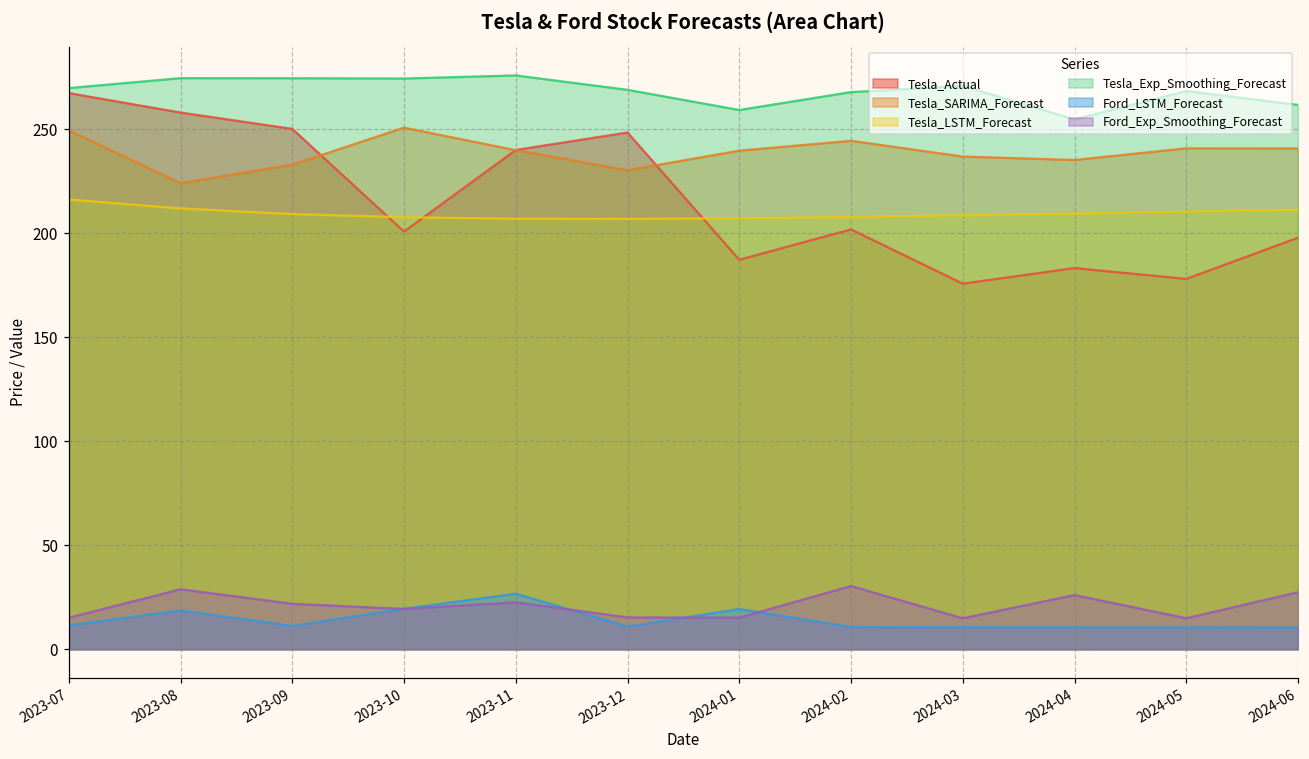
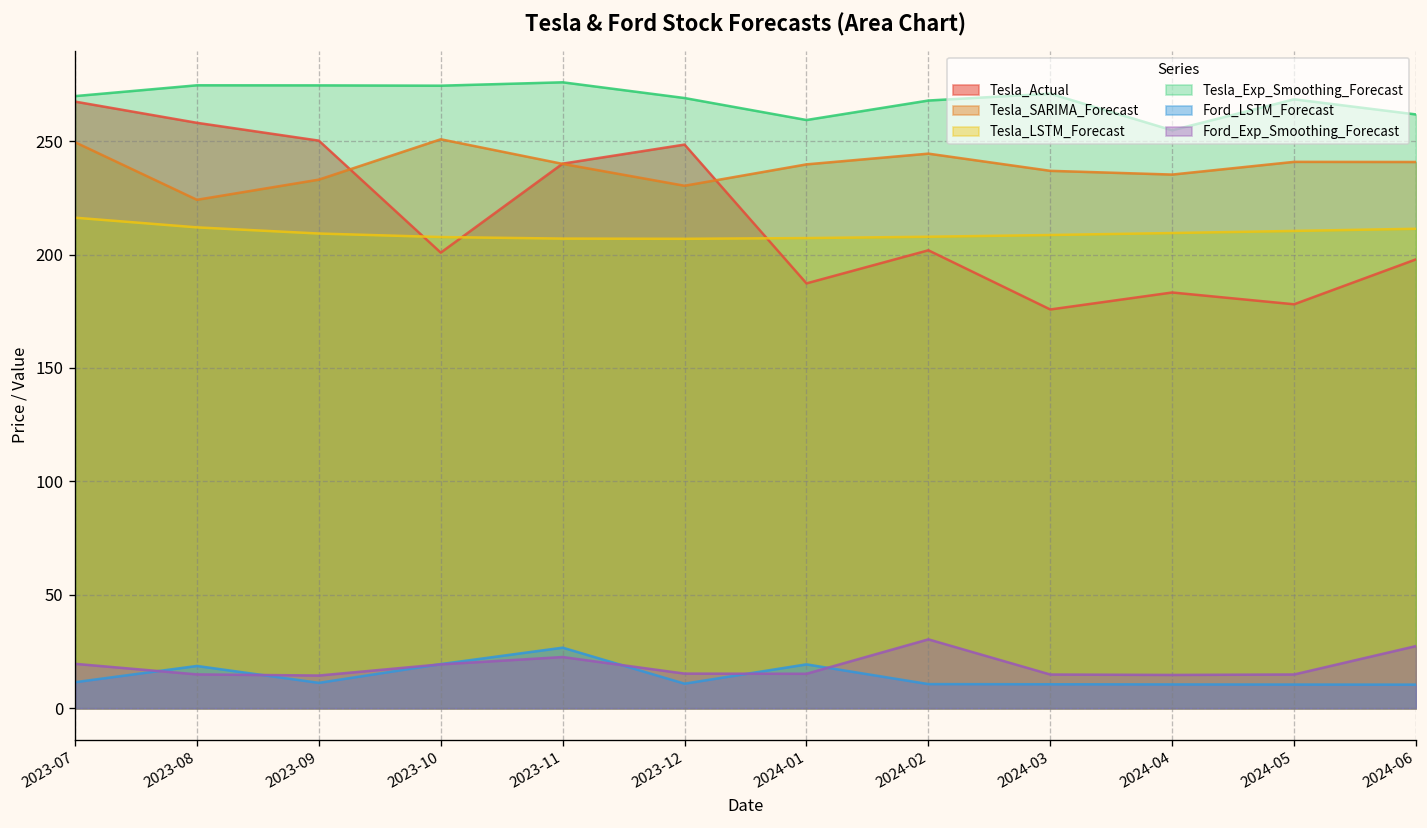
  {
    "Tesla_Exp_Smoothing_Forecast": {
      "2023-07": 270,
      "2023-08": 275,
      "2023-09": 275,
      "2023-10": 274,
      "2023-11": 276,
      "2023-12": 269,
      "2024-01": 259,
      "2024-02": 268,
      "2024-06": 262
    },
    "Ford_LSTM_Forecast": {
      "2023-07": 11,
      "2023-08": 19,
      "2023-09": 11,
      "2023-11": 27,
      "2023-12": 11,
      "2024-01": 19,
      "2024-02": 11,
      "2024-03": 11,
      "2024-04": 11,
      "2024-05": 10,
      "2024-06": 10
    },
    "Ford_Exp_Smoothing_Forecast": {
-     "2023-07": 15,
-     "2023-08": 29,
-     "2023-09": 22,
+     "2023-07": 20,
+     "2023-08": 15,
+     "2023-09": 14,
      "2023-11": 23,
      "2023-12": 15,
      "2024-01": 15,
      "2024-02": 30,
      "2024-03": 15,
-     "2024-04": 26,
+     "2024-04": 15,
      "2024-05": 15,
      "2024-06": 27
    }
  }
